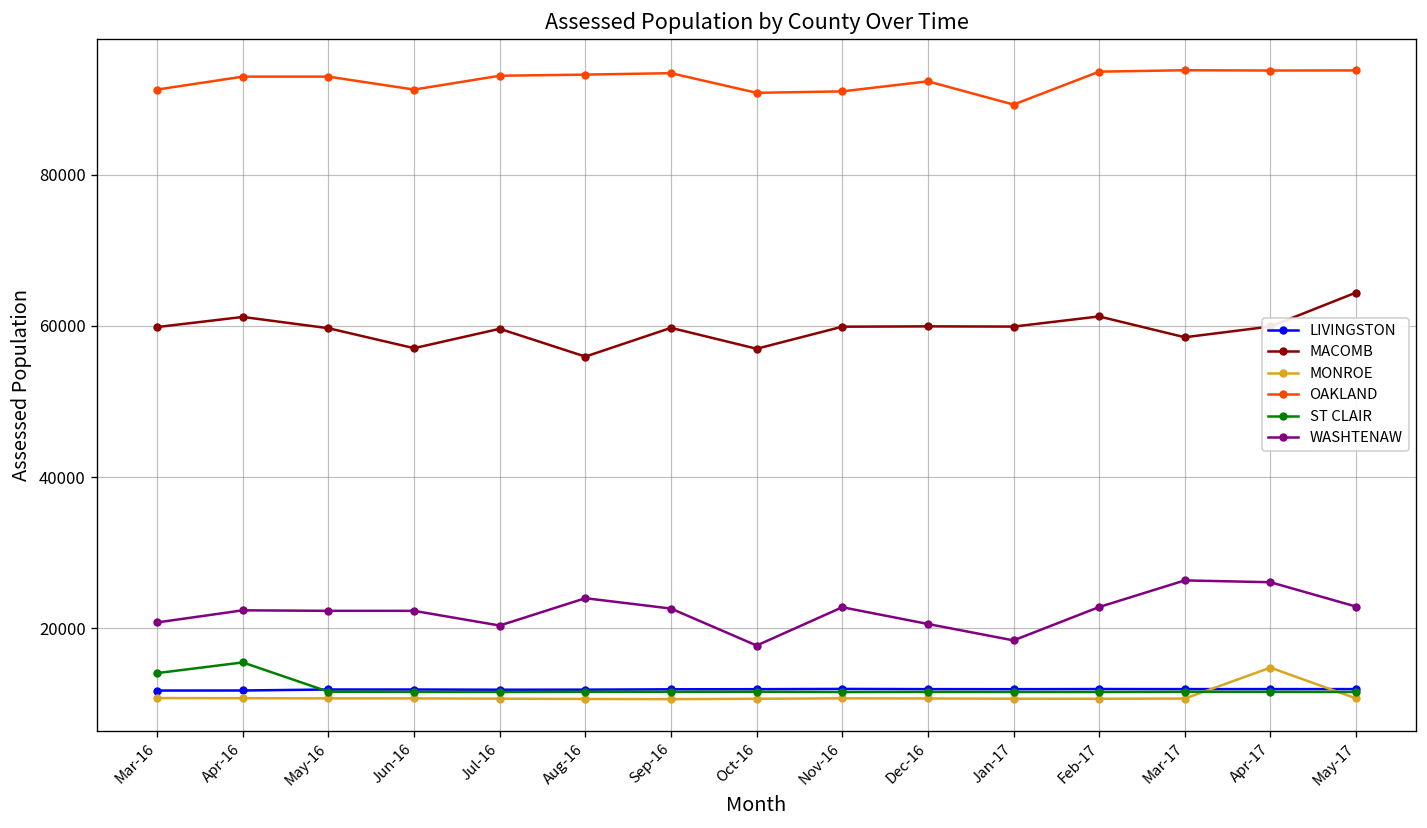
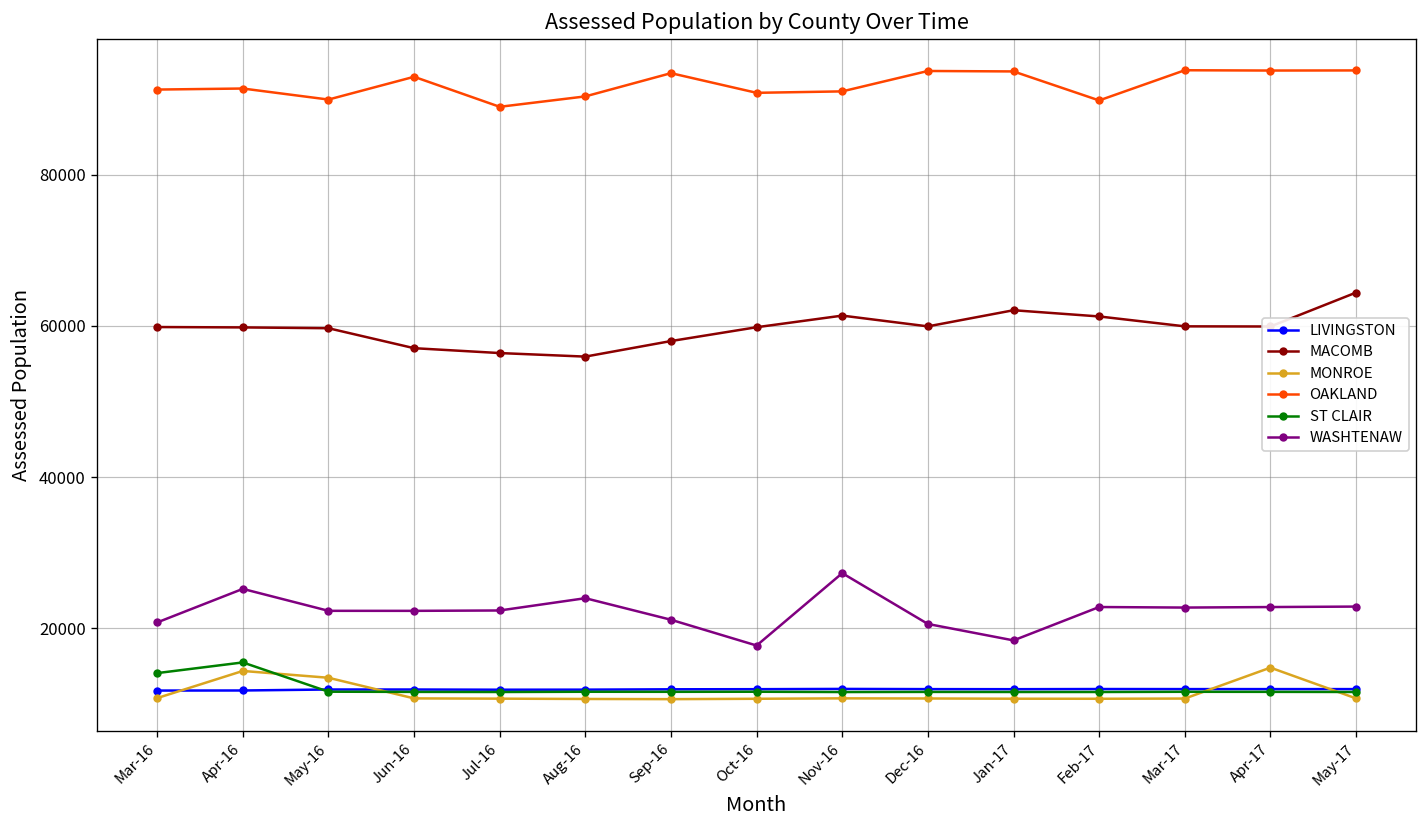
  {
    "LIVINGSTON": {
      "Mar-16": 12000,
      "Apr-16": 12000,
      "Nov-16": 12000
    },
    "MACOMB": {
      "Mar-16": 60000,
-     "Apr-16": 61000,
+     "Apr-16": 60000,
      "May-16": 60000,
      "Jun-16": 57000,
-     "Jul-16": 60000,
+     "Jul-16": 56000,
      "Aug-16": 56000,
-     "Sep-16": 60000,
-     "Oct-16": 57000,
-     "Nov-16": 60000,
+     "Sep-16": 58000,
+     "Oct-16": 60000,
+     "Nov-16": 61000,
      "Dec-16": 60000,
-     "Jan-17": 60000,
+     "Jan-17": 62000,
      "Feb-17": 61000,
-     "Mar-17": 59000,
+     "Mar-17": 60000,
      "May-17": 64000
    },
    "MONROE": {
      "Mar-16": 11000,
-     "Apr-16": 11000,
-     "May-16": 11000,
+     "Apr-16": 14000,
+     "May-16": 13000,
      "Jun-16": 11000,
      "Jul-16": 11000,
      "Aug-16": 11000,
      "Sep-16": 11000,
      "Oct-16": 11000,
      "Nov-16": 11000,
      "Dec-16": 11000,
      "Jan-17": 11000,
      "Feb-17": 11000,
      "Mar-17": 11000,
      "Apr-17": 15000,
      "May-17": 11000
    },
    "OAKLAND": {
      "Mar-16": 91000,
-     "Apr-16": 93000,
-     "May-16": 93000,
-     "Jun-16": 91000,
-     "Jul-16": 93000,
-     "Aug-16": 93000,
+     "Apr-16": 91000,
+     "May-16": 90000,
+     "Jun-16": 93000,
+     "Jul-16": 89000,
+     "Aug-16": 90000,
      "Sep-16": 93000,
      "Oct-16": 91000,
      "Nov-16": 91000,
-     "Dec-16": 92000,
-     "Jan-17": 89000,
-     "Feb-17": 94000,
+     "Dec-16": 94000,
+     "Jan-17": 94000,
+     "Feb-17": 90000,
      "Mar-17": 94000,
      "Apr-17": 94000,
      "May-17": 94000
    },
    "ST CLAIR": {
      "Mar-16": 14000,
      "Apr-16": 15000,
      "Nov-16": 12000
    },
    "WASHTENAW": {
      "Mar-16": 21000,
-     "Apr-16": 22000,
+     "Apr-16": 25000,
      "May-16": 22000,
      "Jun-16": 22000,
-     "Jul-16": 20000,
+     "Jul-16": 22000,
      "Aug-16": 24000,
-     "Sep-16": 23000,
+     "Sep-16": 21000,
      "Oct-16": 18000,
-     "Nov-16": 23000,
+     "Nov-16": 27000,
      "Dec-16": 21000,
      "Jan-17": 18000,
      "Feb-17": 23000,
-     "Mar-17": 26000,
-     "Apr-17": 26000,
+     "Mar-17": 23000,
+     "Apr-17": 23000,
      "May-17": 23000
    }
  }
